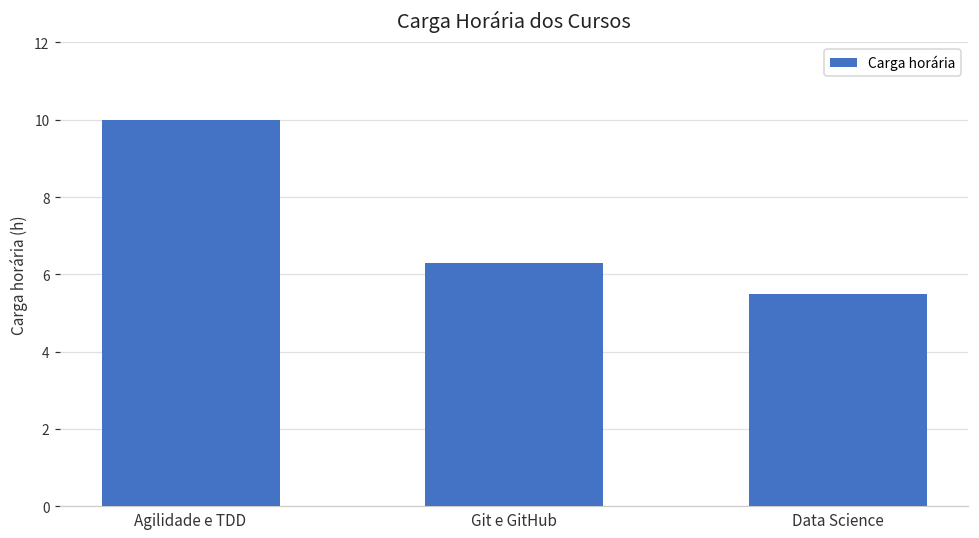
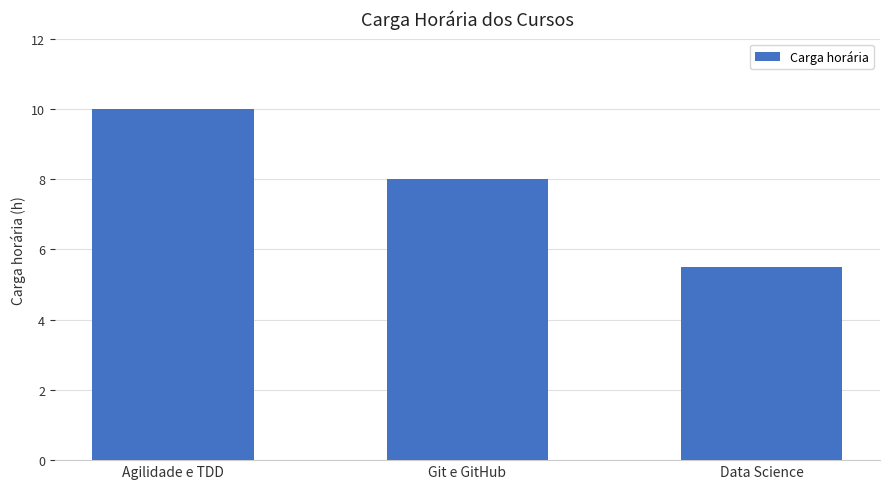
  {
    "Agilidade e TDD": 10.0,
-   "Git e GitHub": 6.3,
+   "Git e GitHub": 8.0,
    "Data Science": 5.5
  }
